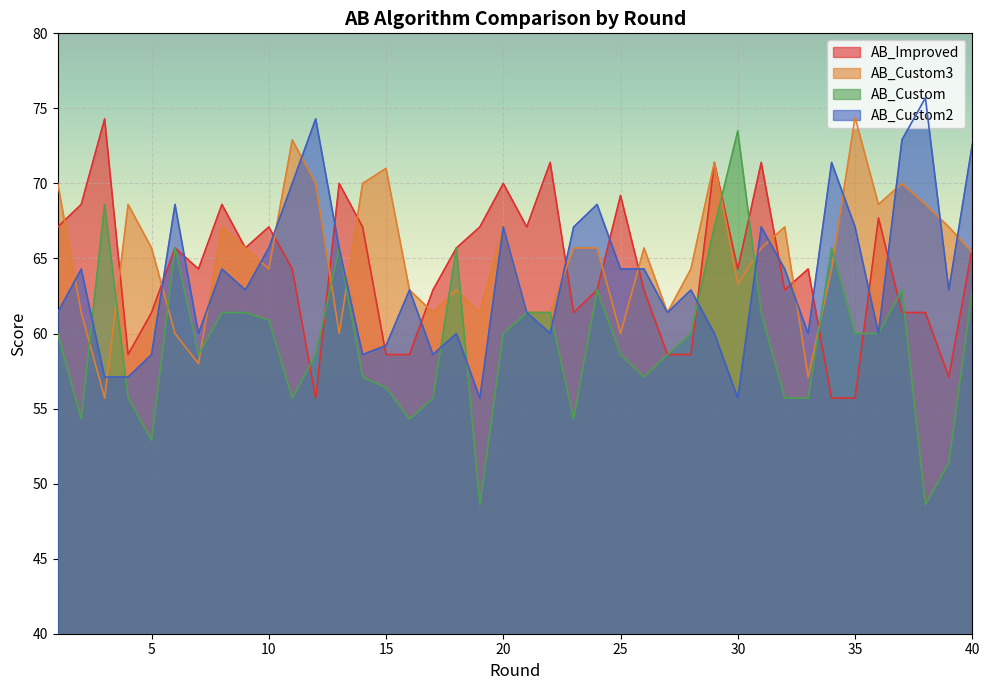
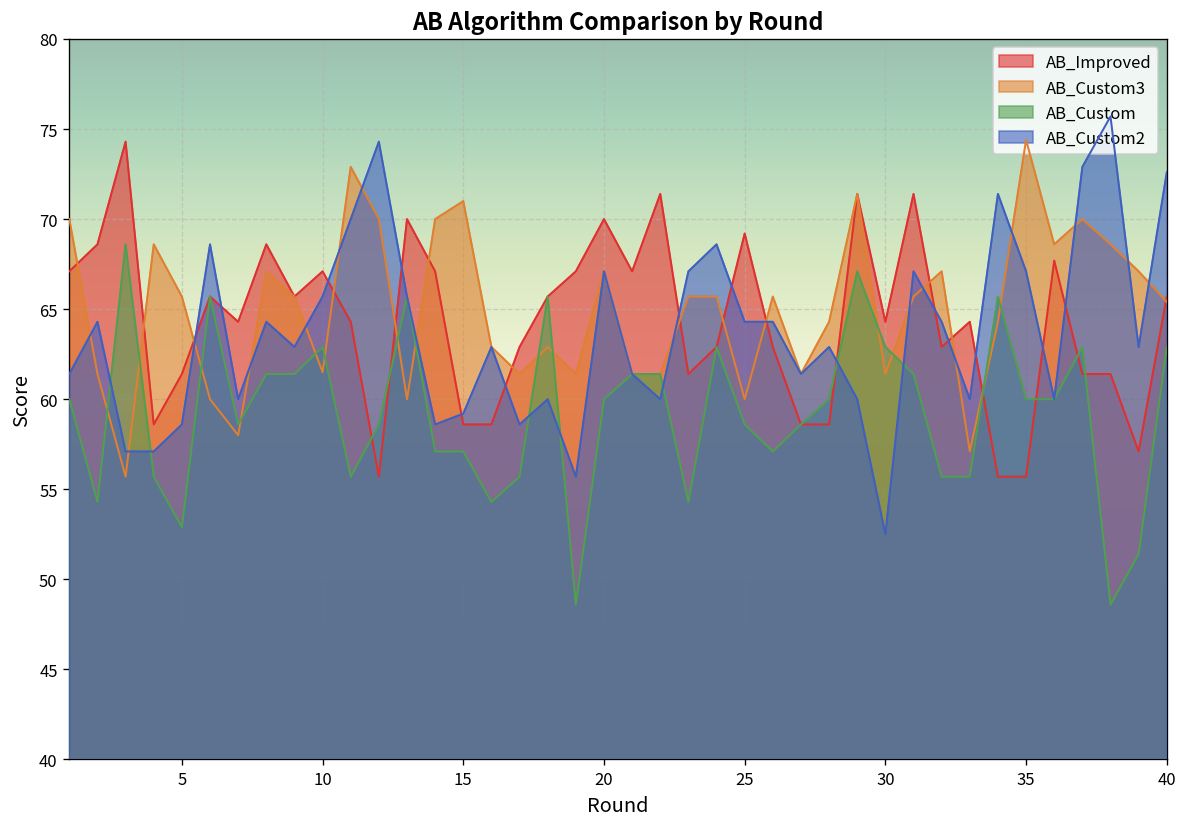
  {
    "AB_Improved": {
      "5": 61.4,
      "10": 67.1,
      "15": 58.6,
      "20": 70.0,
      "25": 69.2,
      "30": 64.3,
      "35": 55.7,
      "40": 65.7
    },
    "AB_Custom3": {
      "5": 65.7,
-     "10": 64.3,
+     "10": 61.5,
      "15": 71.0,
      "25": 60.0,
-     "30": 63.3,
+     "30": 61.4,
      "40": 65.4
    },
    "AB_Custom": {
      "5": 52.9,
-     "10": 60.9,
-     "15": 56.4,
+     "10": 62.9,
+     "15": 57.1,
      "20": 60.0,
      "25": 58.6,
-     "30": 73.5,
+     "30": 62.9,
      "35": 60.0,
      "40": 62.9
    },
    "AB_Custom2": {
      "5": 58.6,
      "10": 65.7,
      "15": 59.2,
      "25": 64.3,
-     "30": 55.7,
+     "30": 52.5,
      "35": 67.1,
      "40": 72.6
    }
  }
